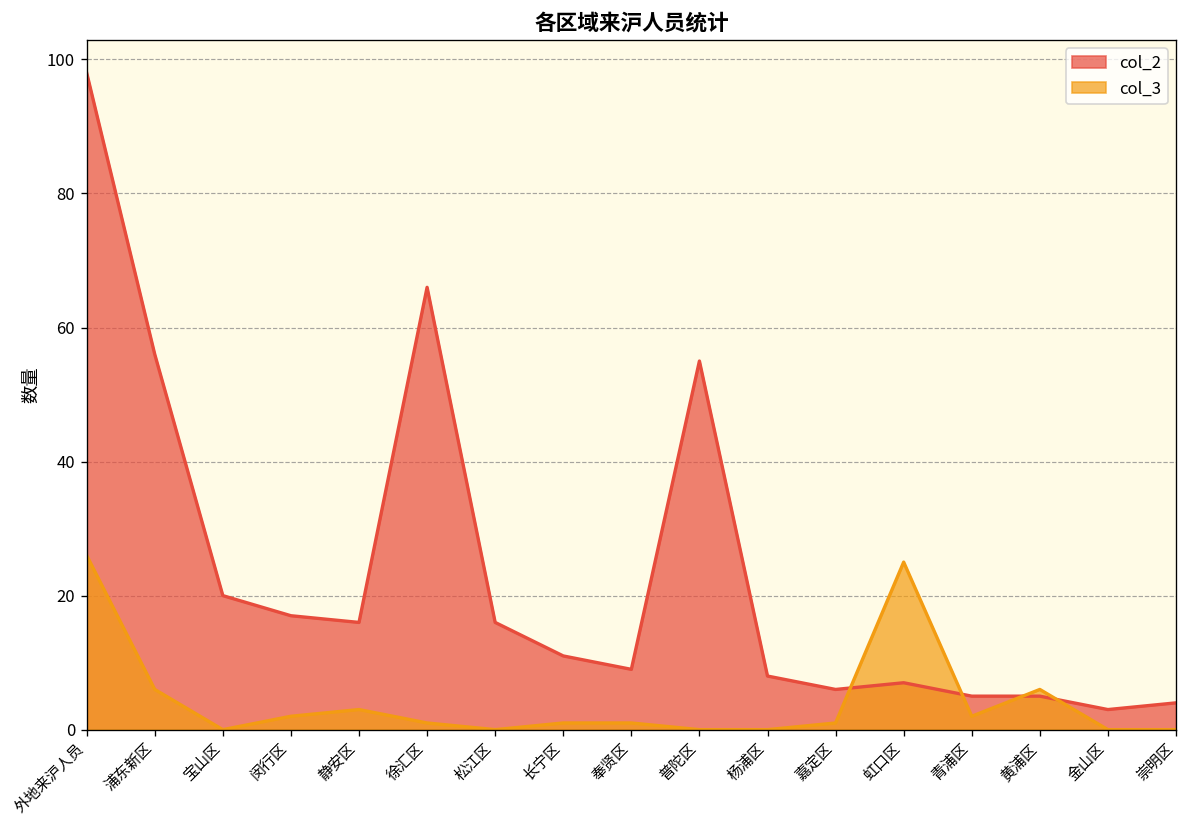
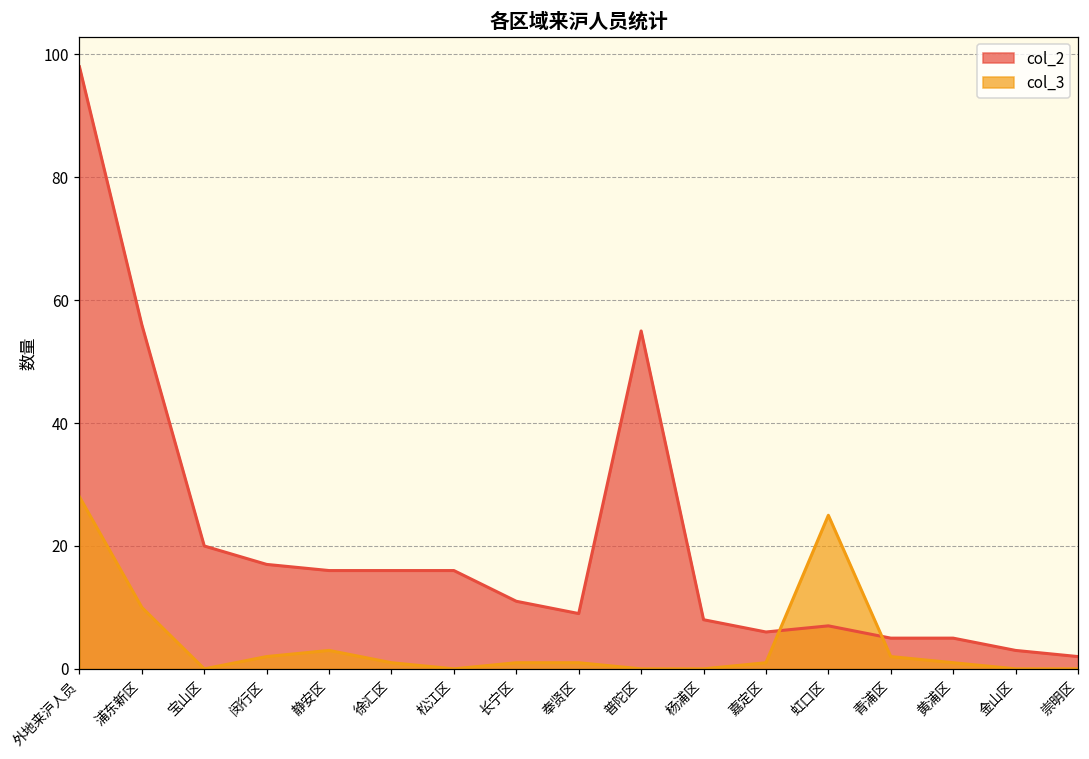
  {
    "col_2": {
      "外地来沪人员": 98,
      "浦东新区": 56,
      "宝山区": 20,
      "闵行区": 17,
      "静安区": 16,
-     "徐汇区": 66,
+     "徐汇区": 16,
      "松江区": 16,
      "长宁区": 11,
      "奉贤区": 9,
      "普陀区": 55,
      "杨浦区": 8,
      "嘉定区": 6,
      "虹口区": 7,
      "青浦区": 5,
      "黄浦区": 5,
      "金山区": 3,
-     "崇明区": 4
+     "崇明区": 2
    },
    "col_3": {
-     "外地来沪人员": 26,
-     "浦东新区": 6,
+     "外地来沪人员": 28,
+     "浦东新区": 10,
      "宝山区": 0,
      "闵行区": 2,
      "静安区": 3,
      "徐汇区": 1,
      "松江区": 0,
      "长宁区": 1,
      "奉贤区": 1,
      "普陀区": 0,
      "杨浦区": 0,
      "嘉定区": 1,
      "虹口区": 25,
      "青浦区": 2,
-     "黄浦区": 6,
+     "黄浦区": 1,
      "金山区": 0,
      "崇明区": 0
    }
  }
